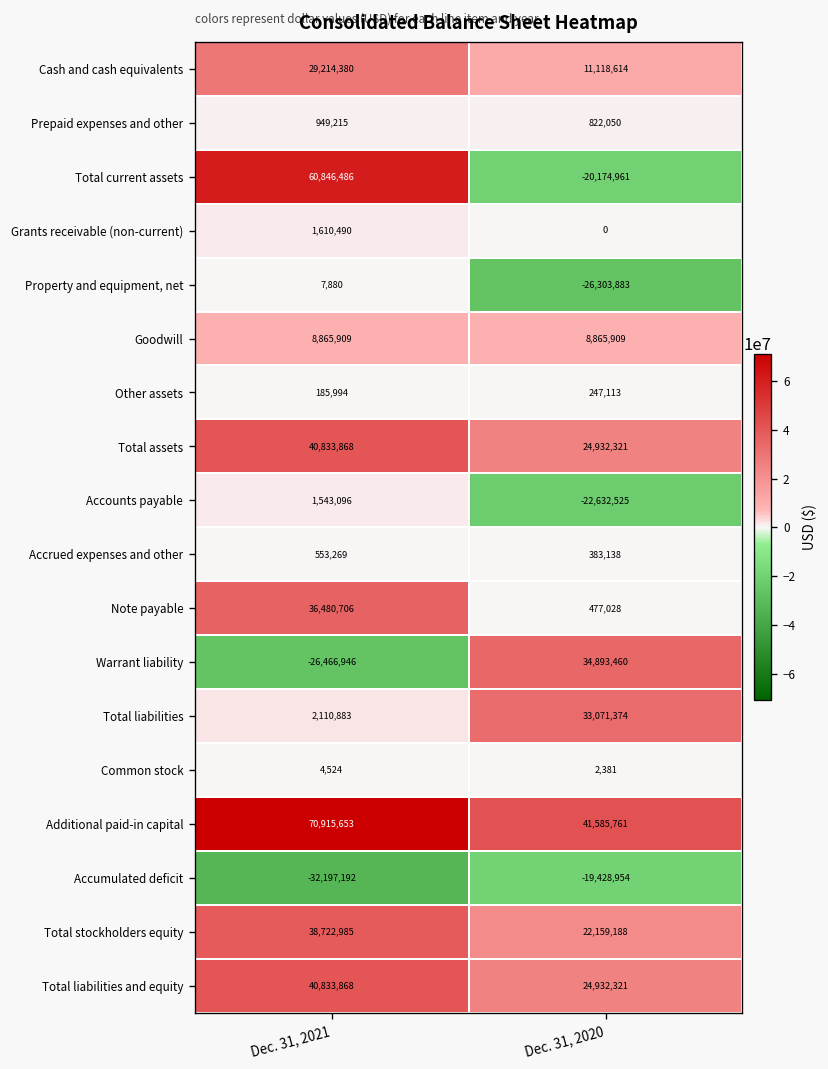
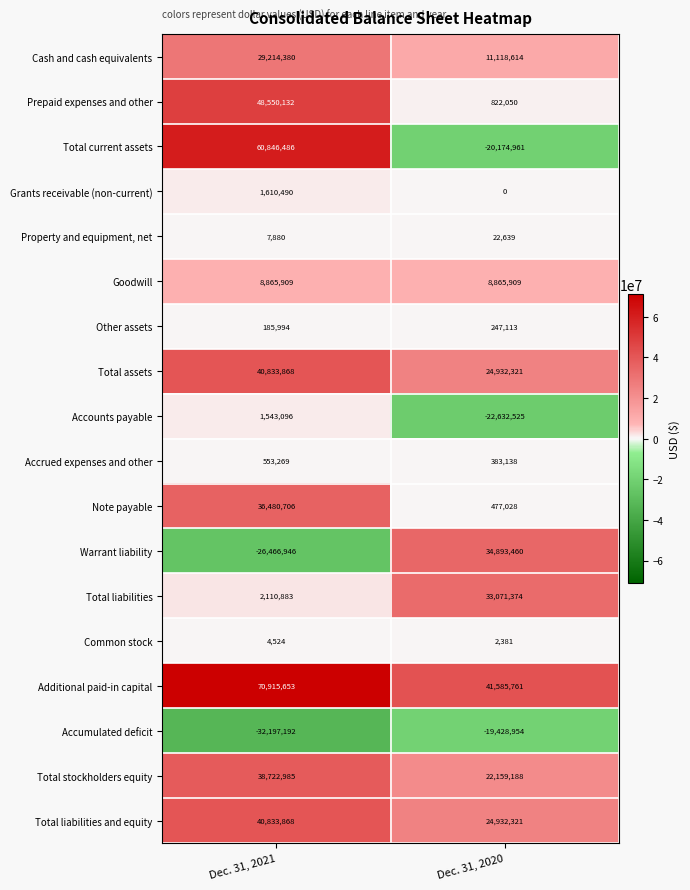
  {
    "Cash and cash equivalents": {
      "Dec. 31, 2021": "29,214,380",
      "Dec. 31, 2020": "11,118,614"
    },
    "Prepaid expenses and other": {
-     "Dec. 31, 2021": "949,215",
+     "Dec. 31, 2021": "48,550,132",
      "Dec. 31, 2020": "822,050"
    },
    "Total current assets": {
      "Dec. 31, 2021": "60,846,486",
      "Dec. 31, 2020": "-20,174,961"
    },
    "Grants receivable (non-current)": {
      "Dec. 31, 2021": "1,610,490",
      "Dec. 31, 2020": "0"
    },
    "Property and equipment, net": {
      "Dec. 31, 2021": "7,880",
-     "Dec. 31, 2020": "-26,303,883"
+     "Dec. 31, 2020": "22,639"
    },
    "Goodwill": {
      "Dec. 31, 2021": "8,865,909",
      "Dec. 31, 2020": "8,865,909"
    },
    "Other assets": {
      "Dec. 31, 2021": "185,994",
      "Dec. 31, 2020": "247,113"
    },
    "Total assets": {
      "Dec. 31, 2021": "40,833,868",
      "Dec. 31, 2020": "24,932,321"
    },
    "Accounts payable": {
      "Dec. 31, 2021": "1,543,096",
      "Dec. 31, 2020": "-22,632,525"
    },
    "Accrued expenses and other": {
      "Dec. 31, 2021": "553,269",
      "Dec. 31, 2020": "383,138"
    },
    "Note payable": {
      "Dec. 31, 2021": "36,480,706",
      "Dec. 31, 2020": "477,028"
    },
    "Warrant liability": {
      "Dec. 31, 2021": "-26,466,946",
      "Dec. 31, 2020": "34,893,460"
    },
    "Total liabilities": {
      "Dec. 31, 2021": "2,110,883",
      "Dec. 31, 2020": "33,071,374"
    },
    "Common stock": {
      "Dec. 31, 2021": "4,524",
      "Dec. 31, 2020": "2,381"
    },
    "Additional paid-in capital": {
      "Dec. 31, 2021": "70,915,653",
      "Dec. 31, 2020": "41,585,761"
    },
    "Accumulated deficit": {
      "Dec. 31, 2021": "-32,197,192",
      "Dec. 31, 2020": "-19,428,954"
    },
    "Total stockholders equity": {
      "Dec. 31, 2021": "38,722,985",
      "Dec. 31, 2020": "22,159,188"
    },
    "Total liabilities and equity": {
      "Dec. 31, 2021": "40,833,868",
      "Dec. 31, 2020": "24,932,321"
    }
  }
